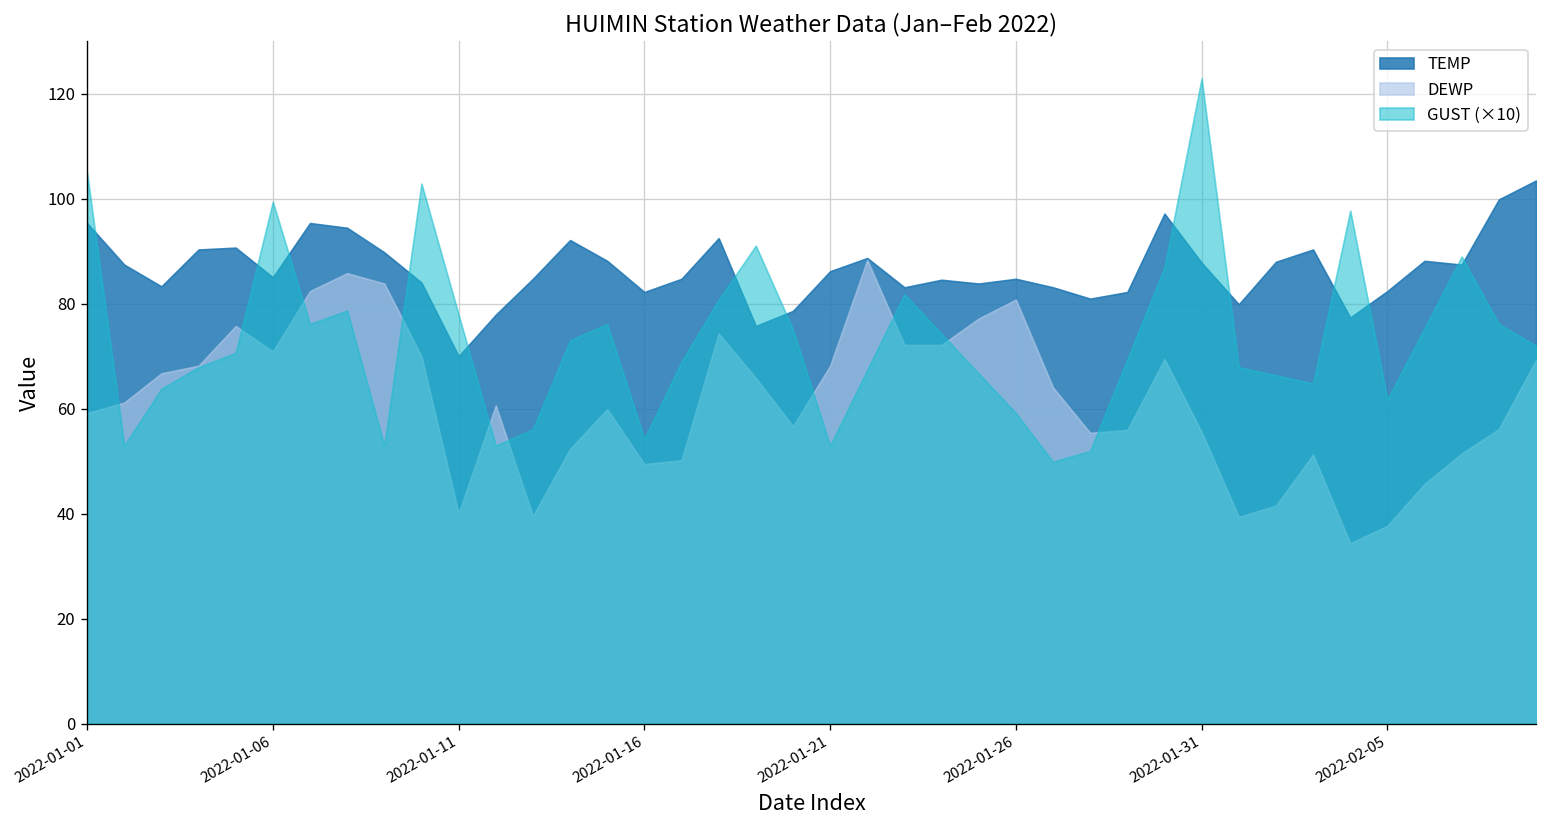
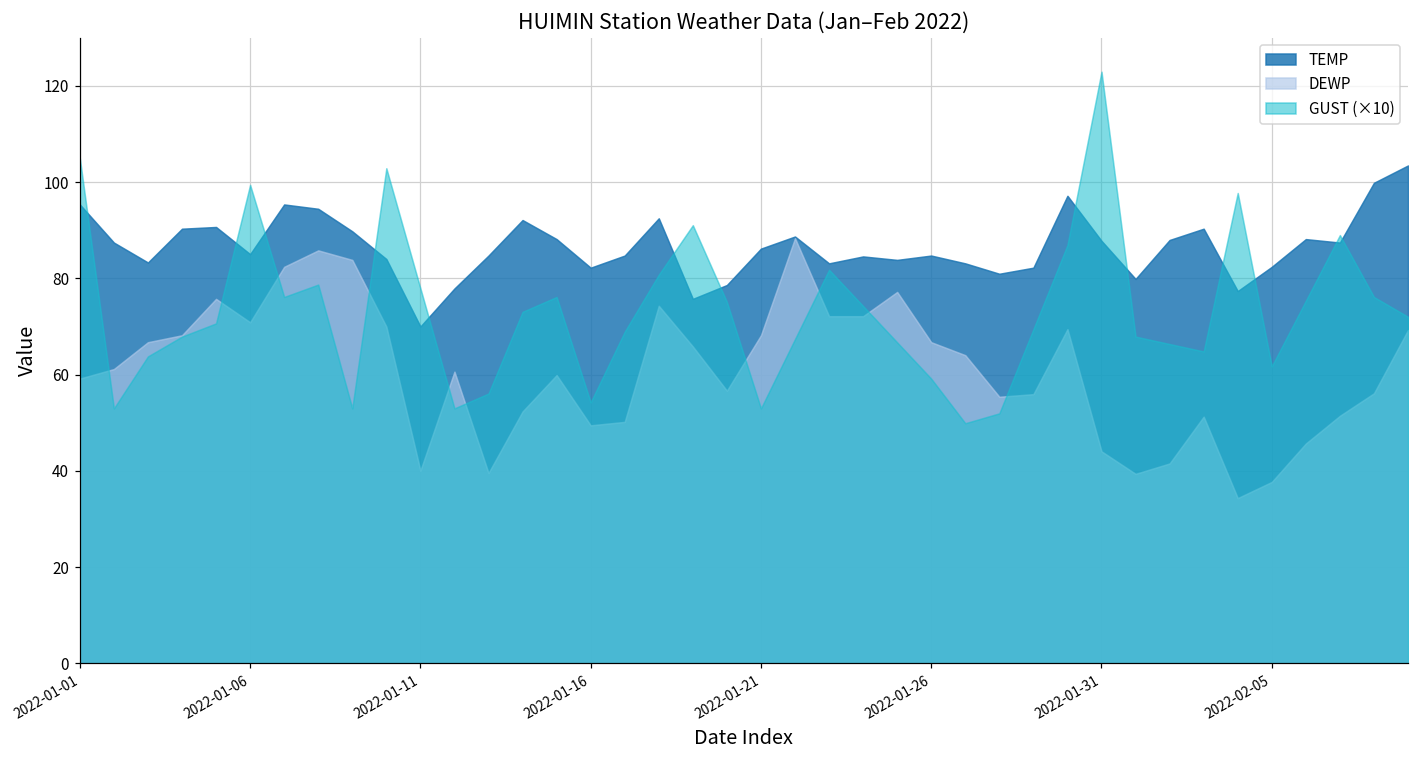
  {
    "TEMP": {
      "2022-01-01": 95,
      "2022-01-06": 85,
      "2022-01-11": 70,
      "2022-01-16": 82,
      "2022-01-21": 86,
      "2022-01-26": 85,
      "2022-01-31": 88,
      "2022-02-05": 82
    },
    "DEWP": {
      "2022-01-01": 59,
      "2022-01-06": 71,
      "2022-01-11": 40,
      "2022-01-16": 49,
      "2022-01-21": 68,
-     "2022-01-26": 81,
-     "2022-01-31": 56,
+     "2022-01-26": 67,
+     "2022-01-31": 44,
      "2022-02-05": 38
    },
    "GUST (×10)": {
      "2022-01-01": 105,
      "2022-01-06": 99,
      "2022-01-11": 78,
      "2022-01-16": 54,
      "2022-01-21": 53,
      "2022-01-26": 59,
      "2022-01-31": 123,
      "2022-02-05": 62
    }
  }
